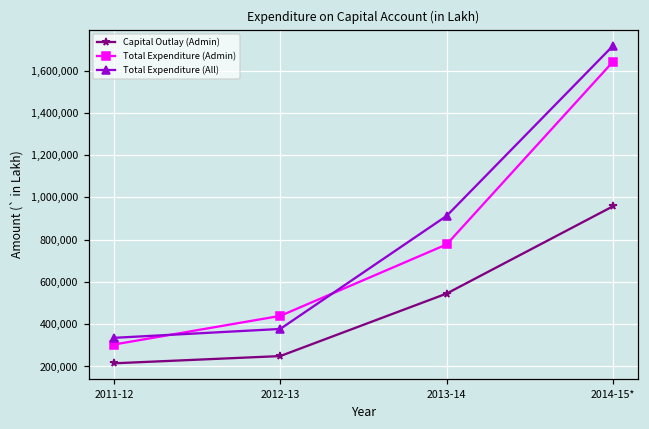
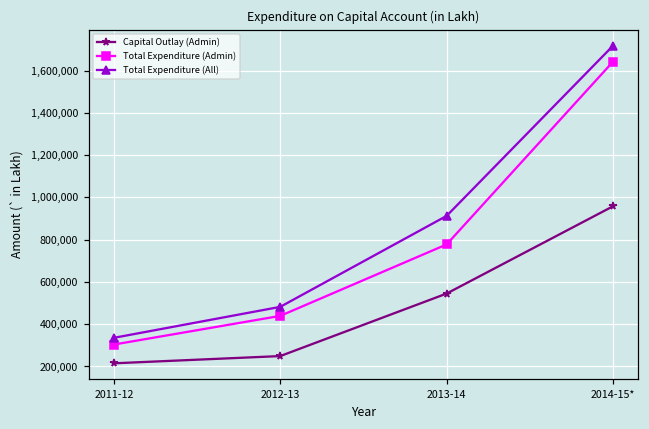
  {
    "Capital Outlay (Admin)": {
      "2011-12": "220,000",
      "2012-13": "250,000",
      "2013-14": "540,000",
      "2014-15*": "960,000"
    },
    "Total Expenditure (Admin)": {
      "2011-12": "300,000",
      "2012-13": "440,000",
      "2013-14": "780,000",
      "2014-15*": "1,640,000"
    },
    "Total Expenditure (All)": {
      "2011-12": "340,000",
-     "2012-13": "380,000",
+     "2012-13": "480,000",
      "2013-14": "910,000",
      "2014-15*": "1,720,000"
    }
  }
